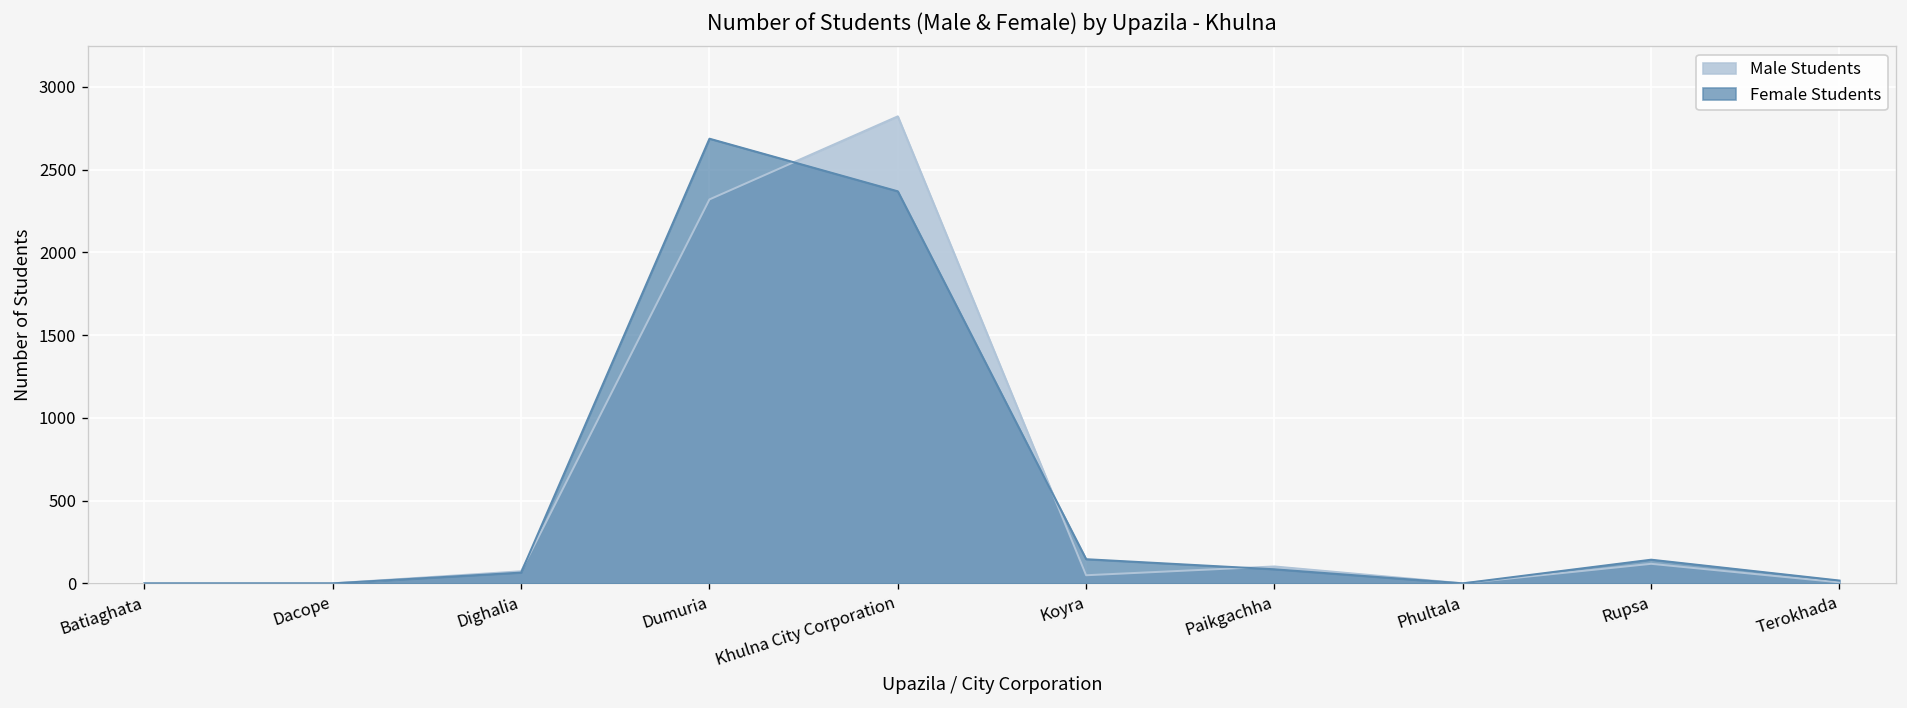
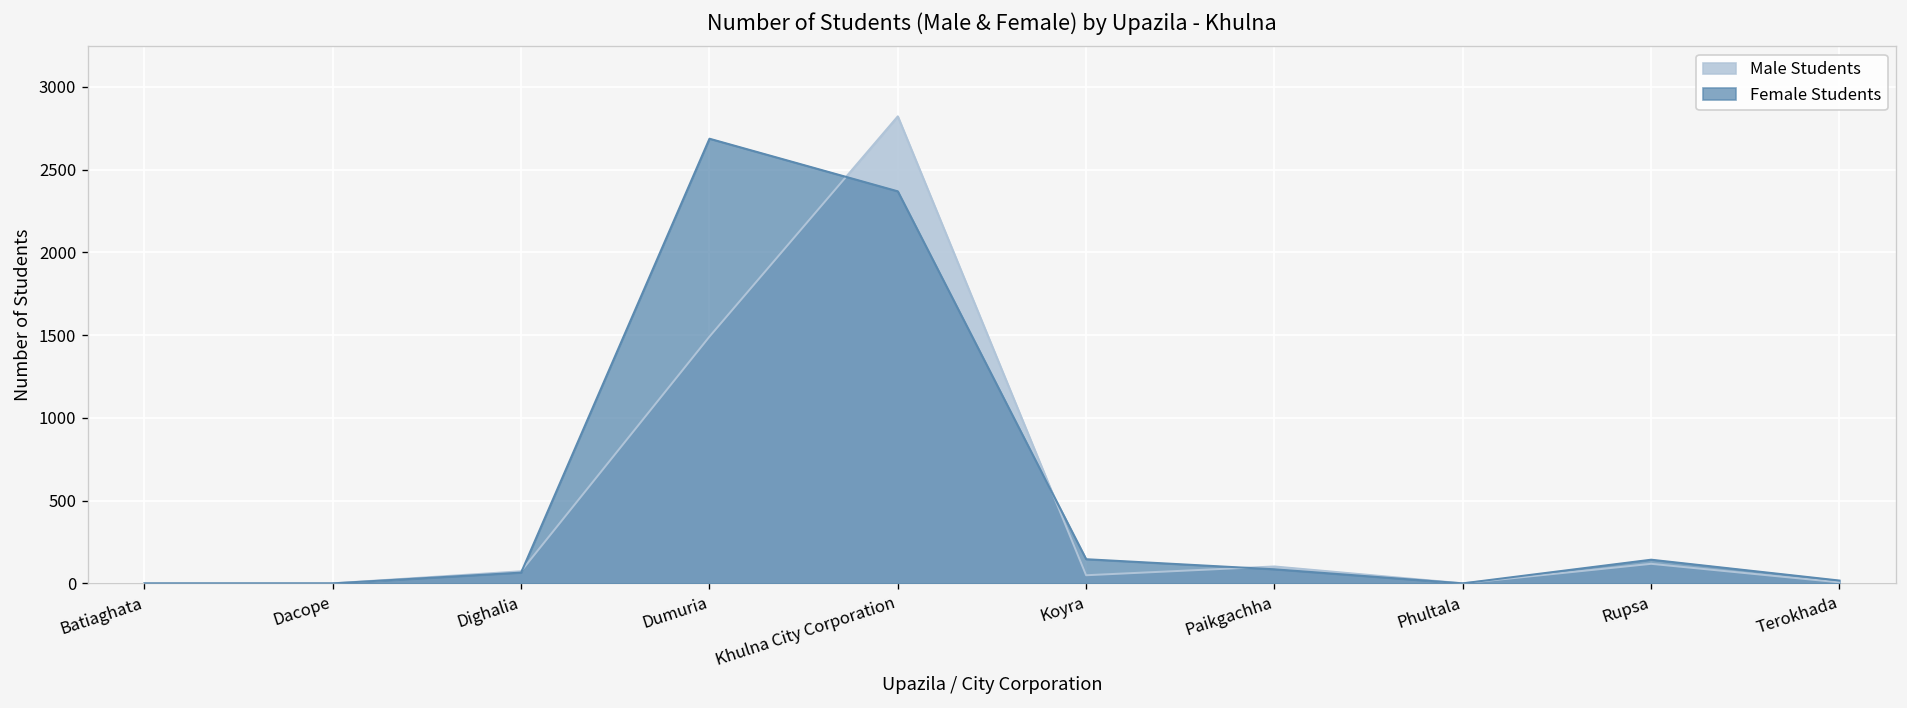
  {
    "Male Students": {
-     "Dumuria": 2320,
+     "Dumuria": 1490,
      "Khulna City Corporation": 2820,
      "Koyra": 50,
      "Rupsa": 120
    },
    "Female Students": {
      "Dumuria": 2690,
      "Khulna City Corporation": 2370,
      "Koyra": 150,
      "Rupsa": 140
    }
  }
